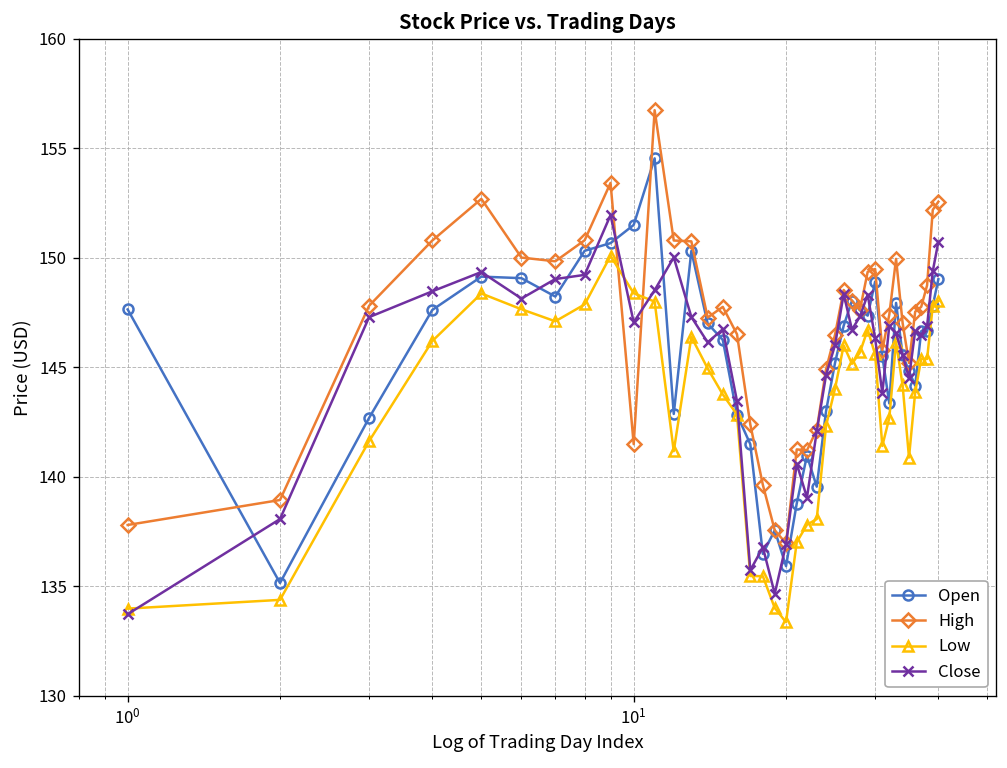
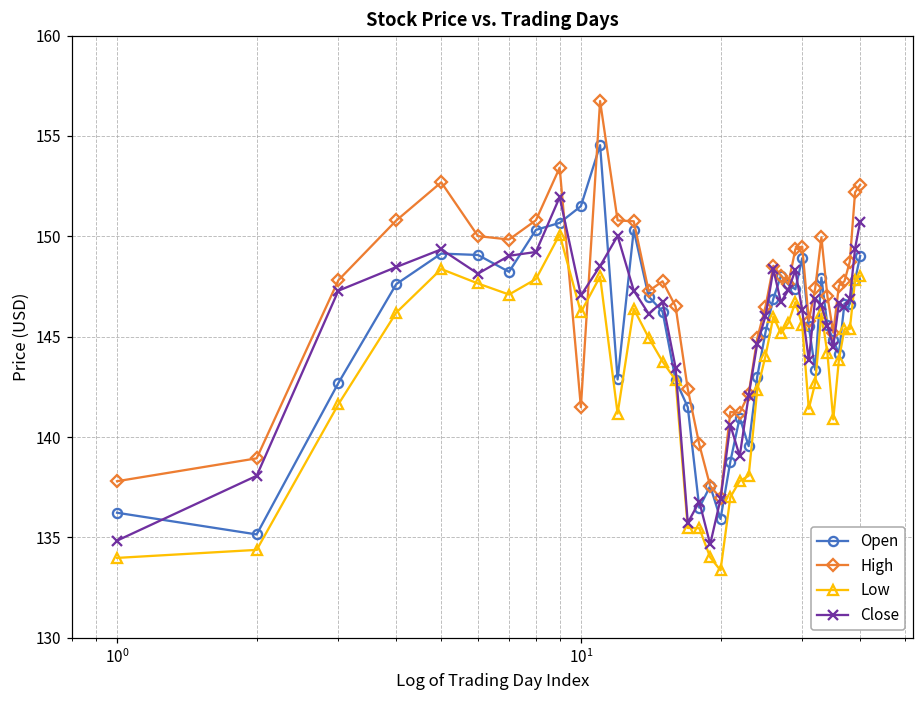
  {
    "Open": {
-     "10^0": 147.6,
+     "10^0": 136.2,
      "10^1": 151.5
    },
    "High": {
      "10^0": 137.8,
      "10^1": 141.5
    },
    "Low": {
      "10^0": 134.0,
-     "10^1": 148.4
+     "10^1": 146.2
    },
    "Close": {
-     "10^0": 133.7,
+     "10^0": 134.8,
      "10^1": 147.1
    }
  }
